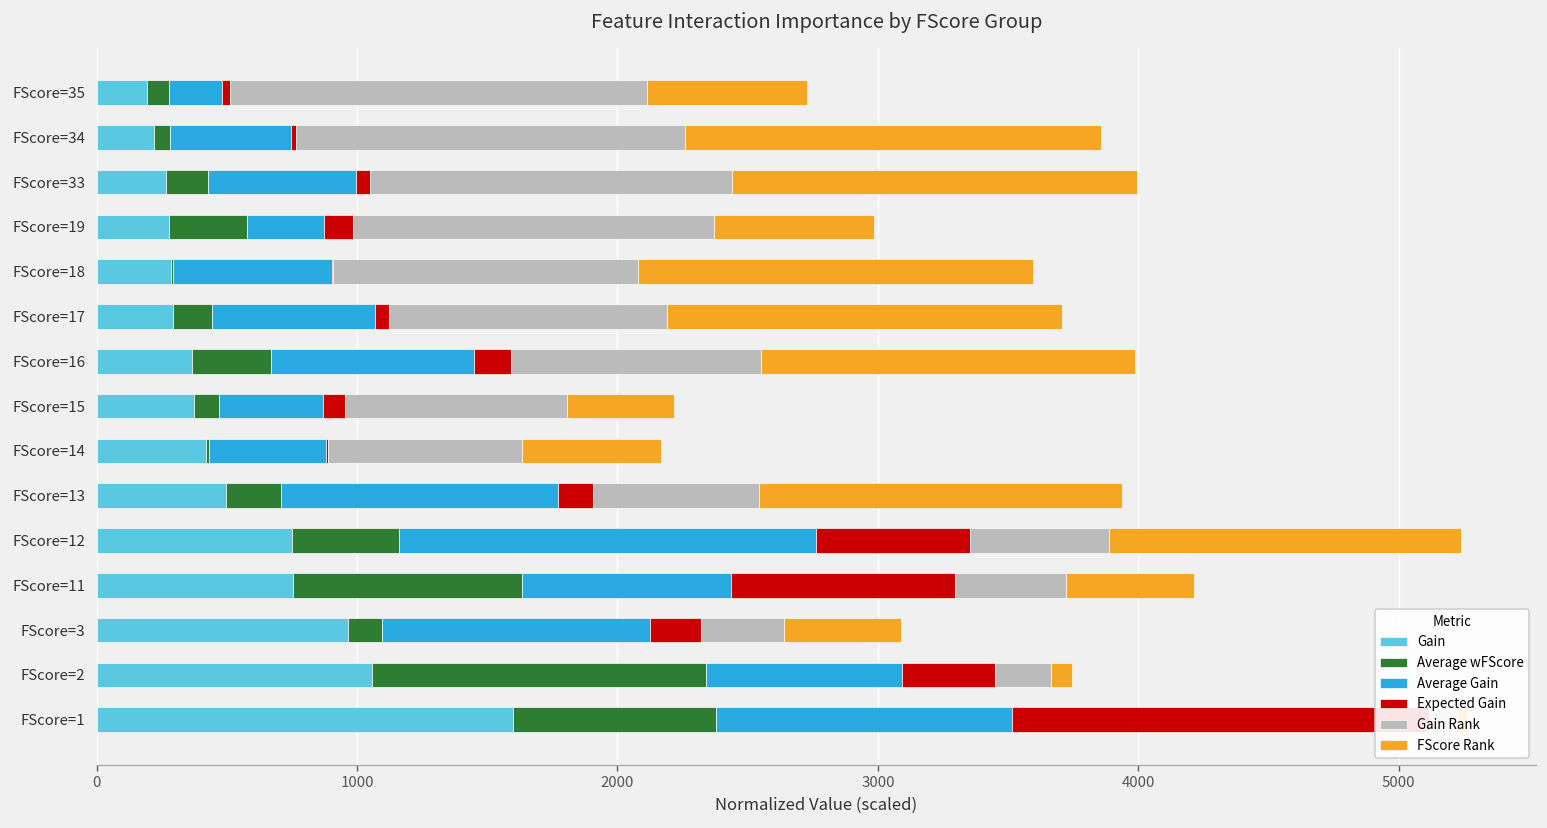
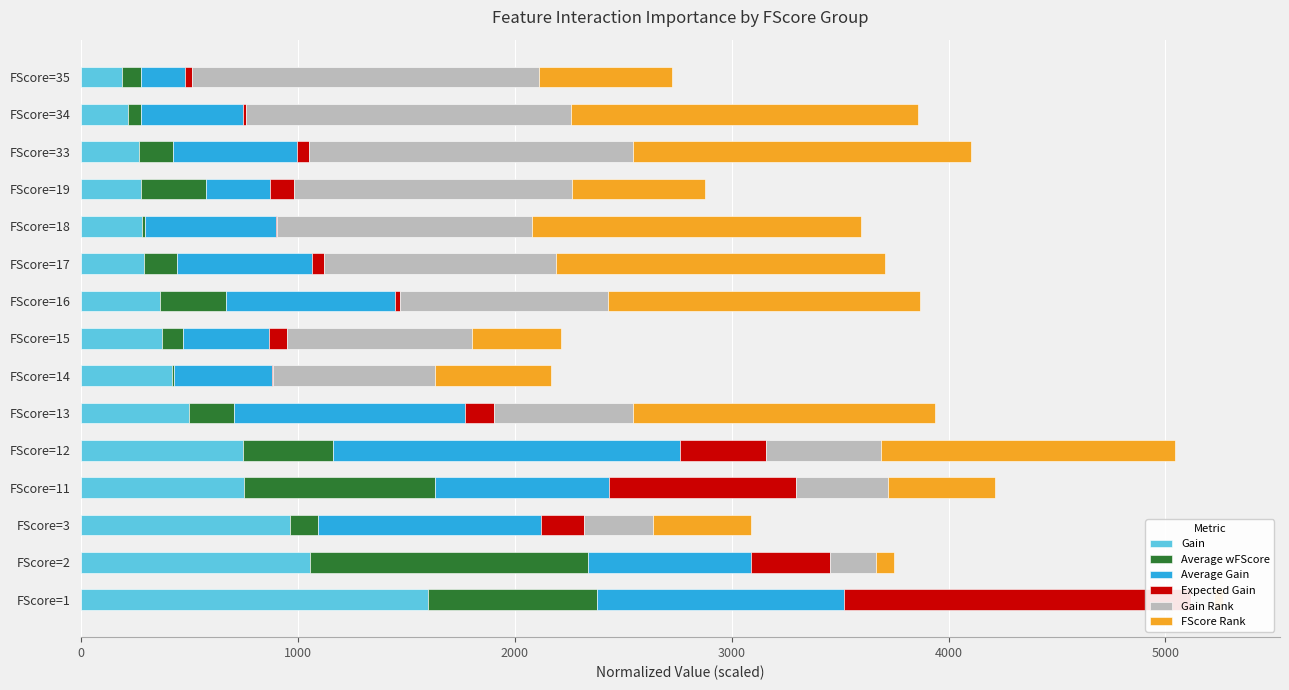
  {
    "Average wFScore": {
      "FScore=35": 90,
      "FScore=34": 60,
      "FScore=33": 160,
      "FScore=19": 300,
      "FScore=17": 150,
      "FScore=16": 300,
      "FScore=15": 100,
      "FScore=14": 10,
      "FScore=13": 210,
      "FScore=12": 410,
      "FScore=11": 880,
      "FScore=3": 130,
      "FScore=2": 1280,
      "FScore=1": 780
    },
    "Expected Gain": {
      "FScore=35": 30,
      "FScore=34": 20,
      "FScore=33": 50,
      "FScore=19": 110,
      "FScore=17": 60,
-     "FScore=16": 140,
+     "FScore=16": 20,
      "FScore=15": 80,
      "FScore=13": 130,
-     "FScore=12": 590,
+     "FScore=12": 400,
      "FScore=11": 860,
      "FScore=3": 190,
      "FScore=2": 360
    },
    "Gain Rank": {
      "FScore=35": 1600,
      "FScore=34": 1490,
-     "FScore=33": 1390,
-     "FScore=19": 1390,
+     "FScore=33": 1490,
+     "FScore=19": 1280,
      "FScore=18": 1170,
      "FScore=17": 1070,
      "FScore=16": 960,
      "FScore=15": 850,
      "FScore=14": 750,
      "FScore=13": 640,
      "FScore=12": 530,
      "FScore=11": 430,
      "FScore=3": 320,
      "FScore=2": 210
    },
    "FScore Rank": {
      "FScore=35": 620,
      "FScore=34": 1600,
      "FScore=33": 1560,
      "FScore=19": 620,
      "FScore=18": 1520,
      "FScore=17": 1520,
      "FScore=16": 1440,
      "FScore=15": 410,
      "FScore=14": 530,
      "FScore=13": 1390,
      "FScore=12": 1350,
      "FScore=11": 490,
      "FScore=3": 450,
      "FScore=2": 80
    }
  }
